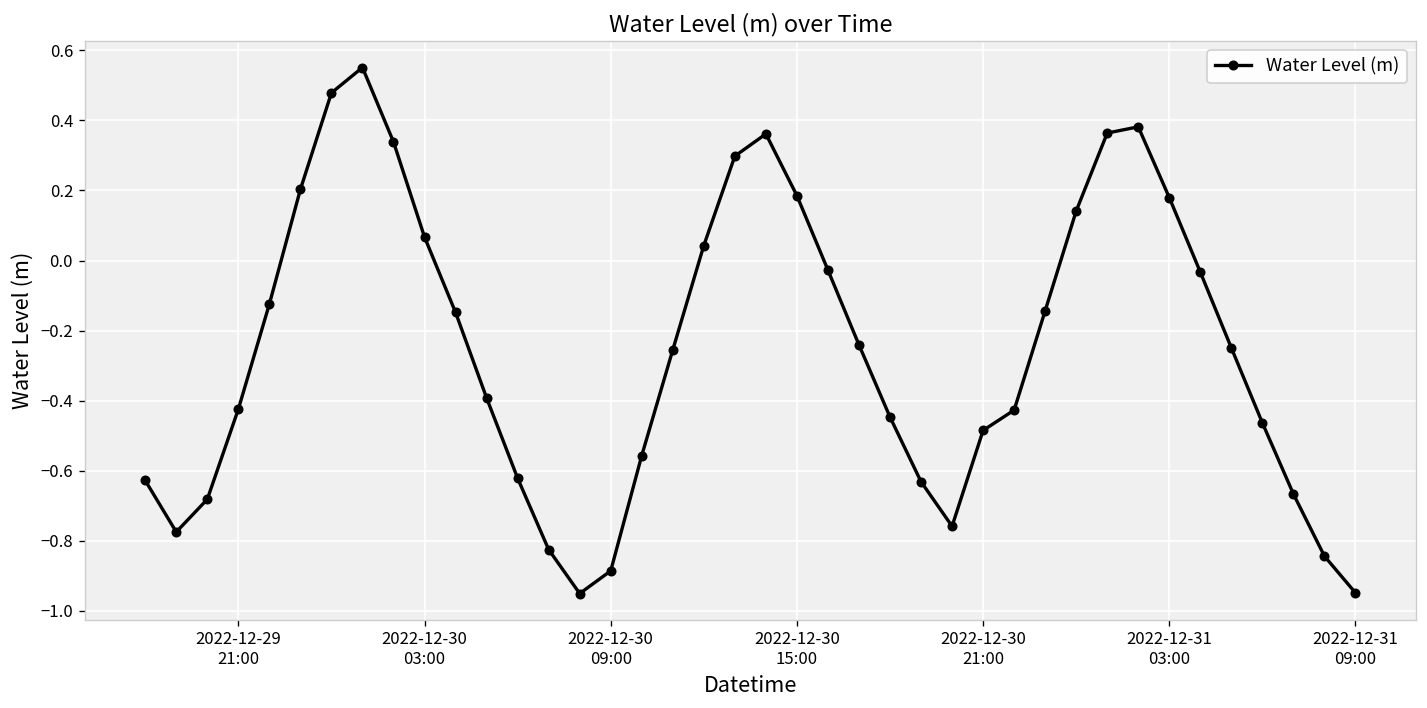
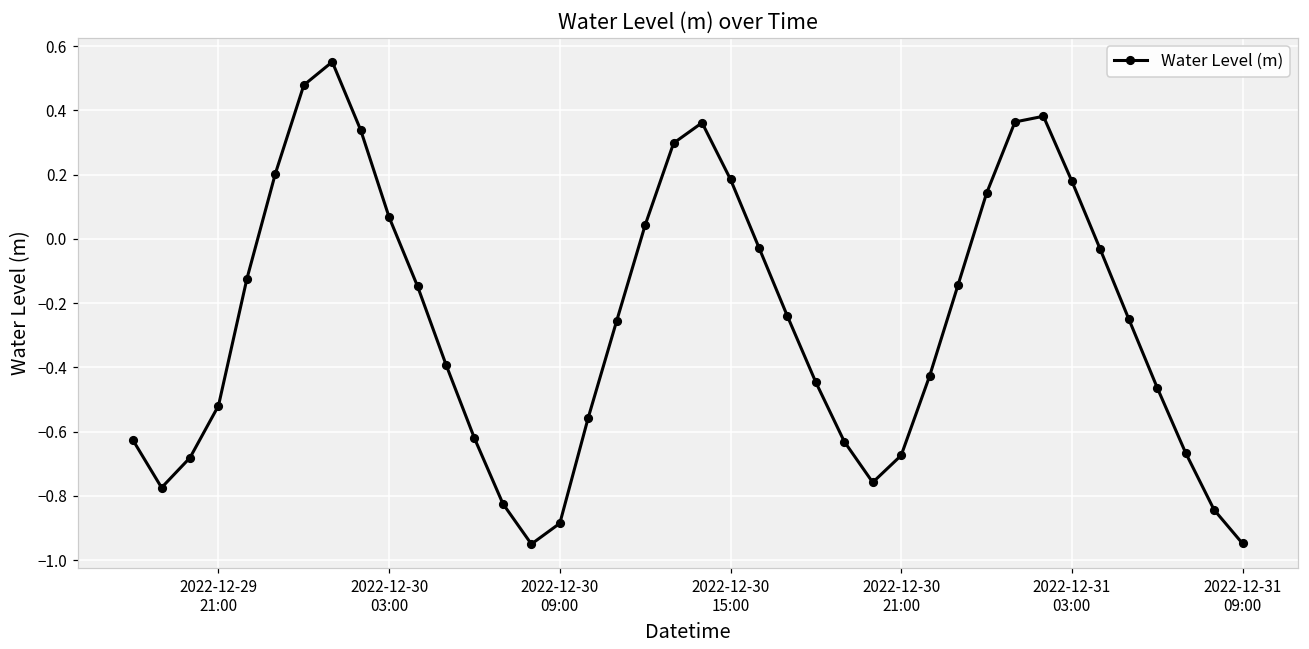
  {
-   "2022-12-29 21:00": -0.42,
+   "2022-12-29 21:00": -0.52,
    "2022-12-30 03:00": 0.07,
    "2022-12-30 09:00": -0.89,
    "2022-12-30 15:00": 0.19,
-   "2022-12-30 21:00": -0.48,
+   "2022-12-30 21:00": -0.67,
    "2022-12-31 03:00": 0.18,
    "2022-12-31 09:00": -0.95
  }
